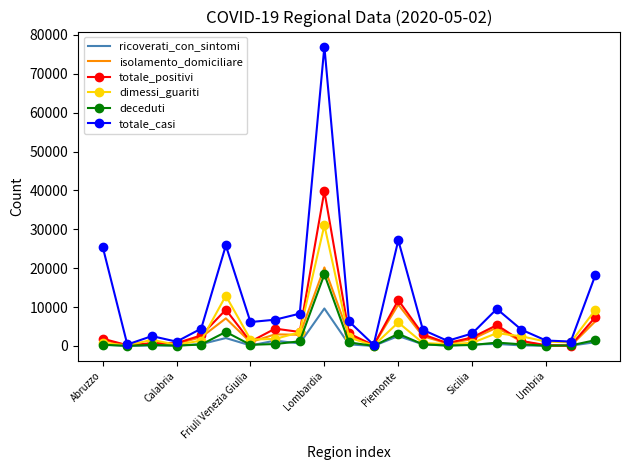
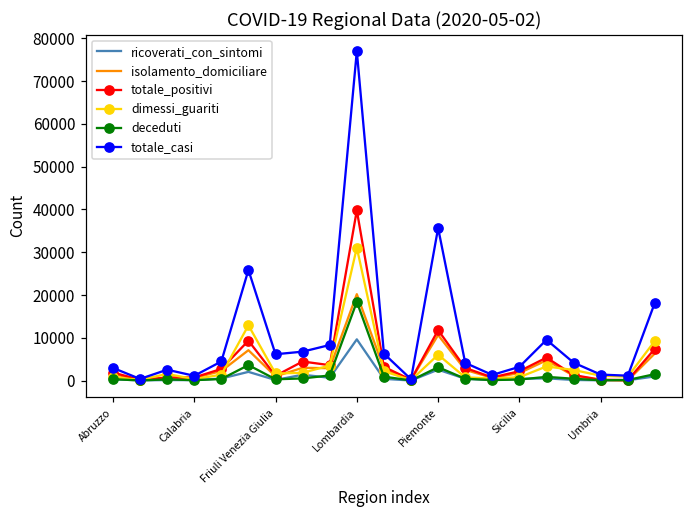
  {
    "ricoverati_con_sintomi": {
      "Lombardia": 10000
    },
    "isolamento_domiciliare": {
      "Lombardia": 20000,
      "Piemonte": 11000
    },
    "totale_positivi": {
      "Lombardia": 40000,
      "Piemonte": 12000
    },
    "dimessi_guariti": {
      "Lombardia": 31000,
      "Piemonte": 6000
    },
    "deceduti": {
      "Lombardia": 18000
    },
    "totale_casi": {
-     "Abruzzo": 26000,
+     "Abruzzo": 3000,
      "Friuli Venezia Giulia": 6000,
      "Lombardia": 77000,
-     "Piemonte": 27000,
+     "Piemonte": 36000,
      "Sicilia": 3000
    }
  }
